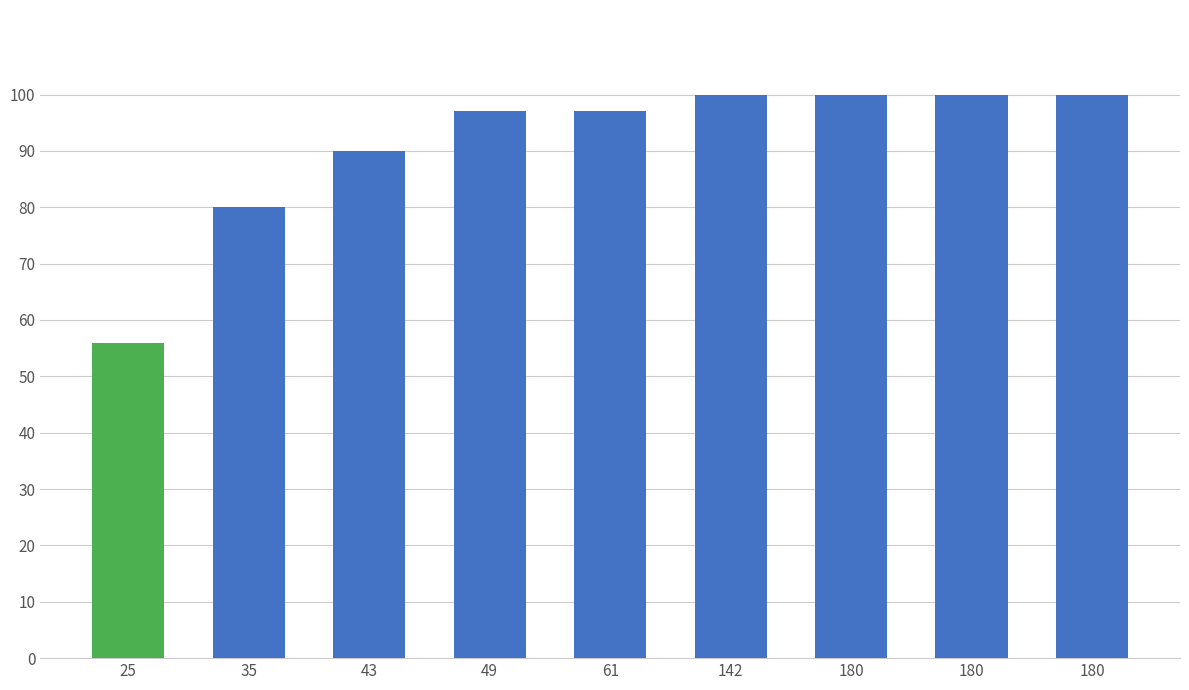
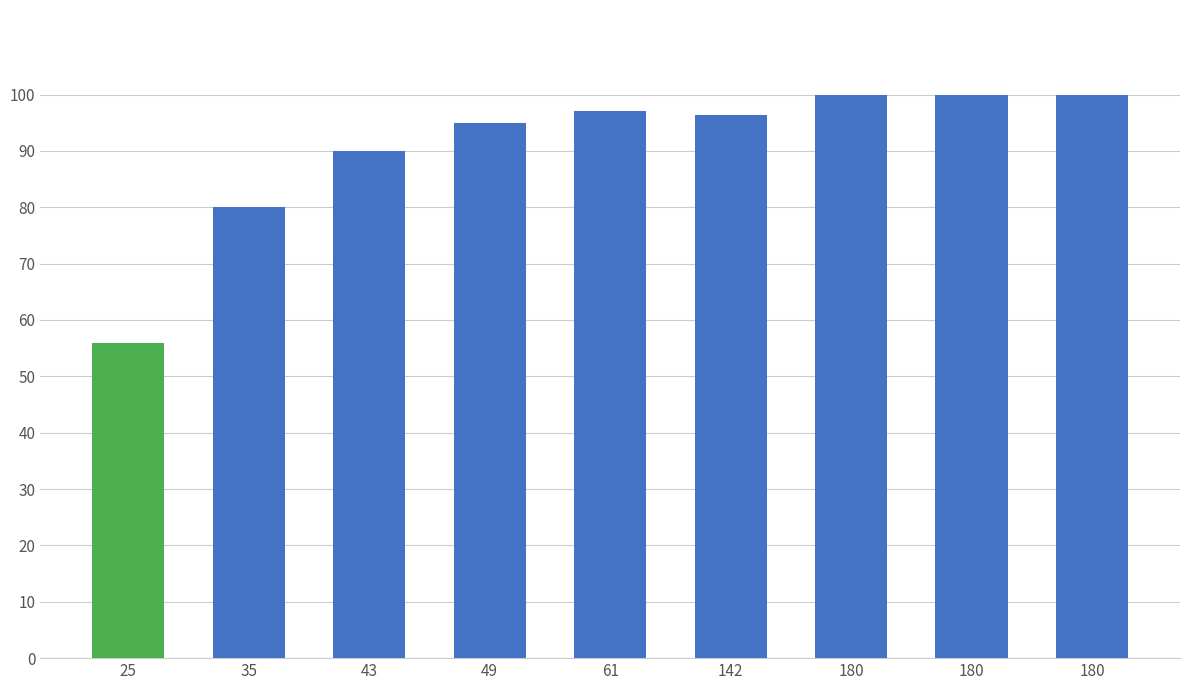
  {
    "25": 56,
    "35": 80,
    "43": 90,
-   "49": 97,
+   "49": 95,
    "61": 97,
-   "142": 100
+   "142": 96
  }
